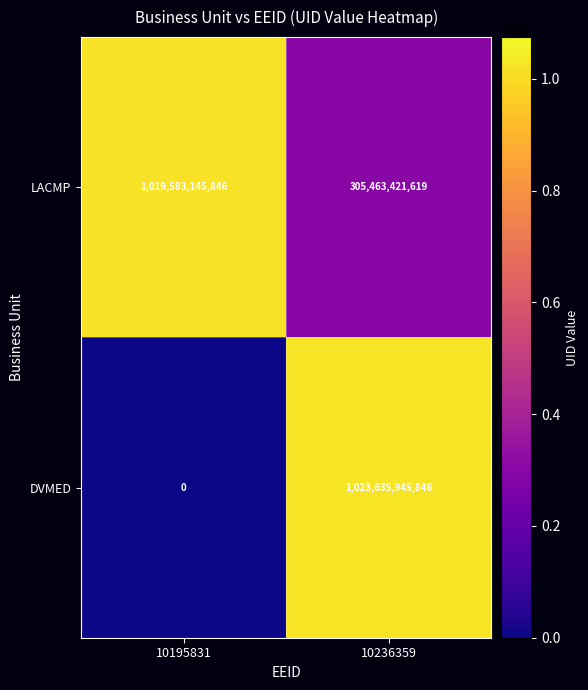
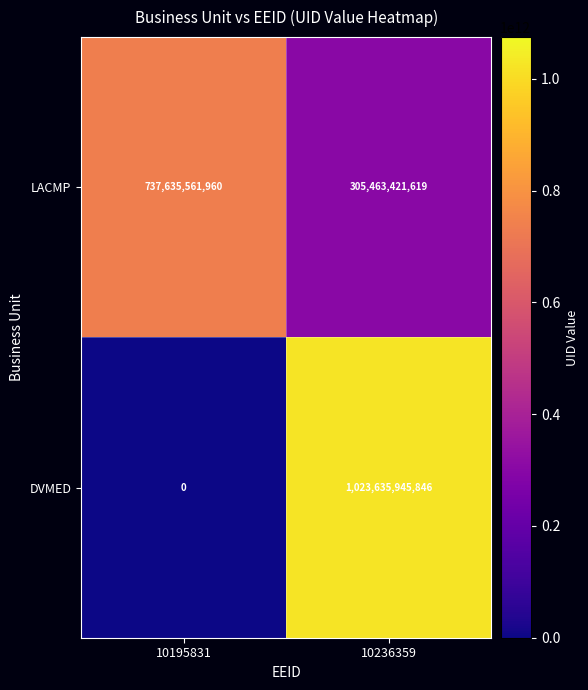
  {
    "LACMP": {
-     "10195831": "1,019,583,145,846",
+     "10195831": "737,635,561,960",
      "10236359": "305,463,421,619"
    },
    "DVMED": {
      "10195831": "0",
      "10236359": "1,023,635,945,846"
    }
  }
